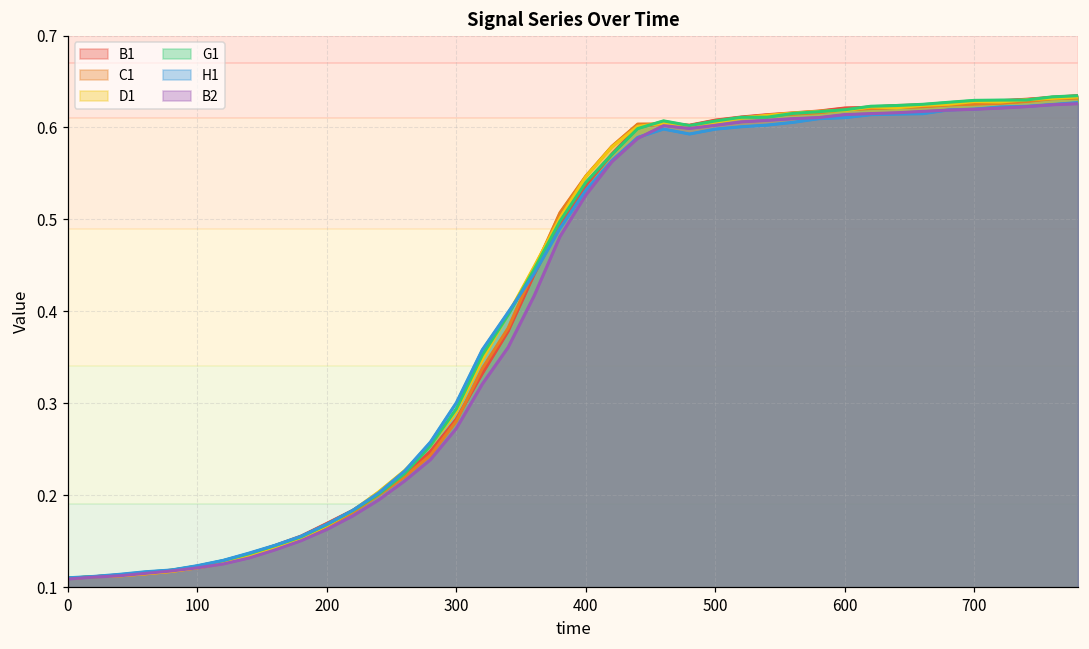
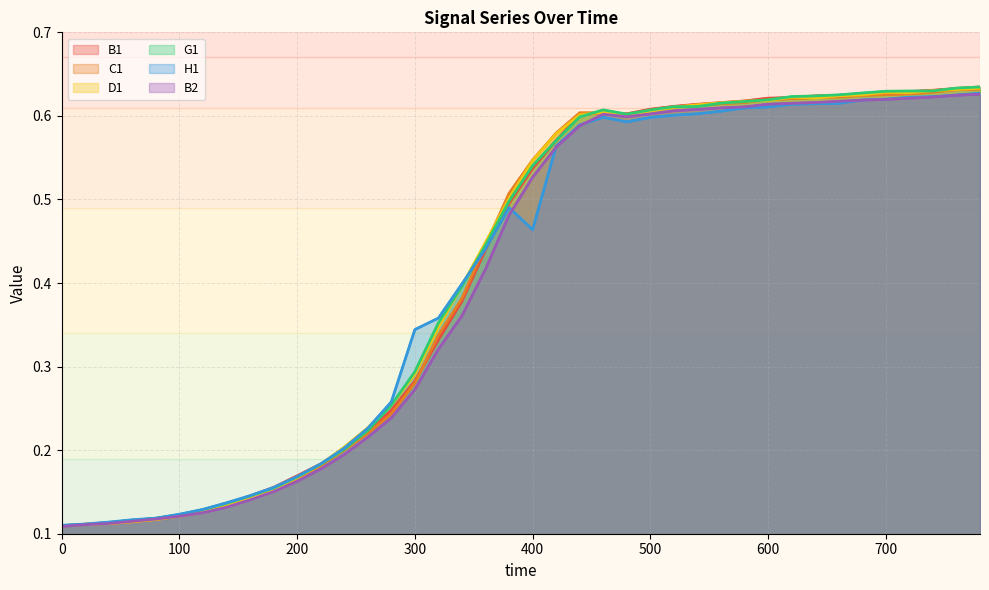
  {
    "G1": {
      "400": 0.54
    },
    "H1": {
-     "300": 0.30,
-     "400": 0.53,
+     "300": 0.34,
+     "400": 0.46,
      "500": 0.60,
      "600": 0.61
    },
    "B2": {
      "200": 0.16,
      "300": 0.27,
      "400": 0.53,
      "500": 0.60,
      "600": 0.61
    }
  }
